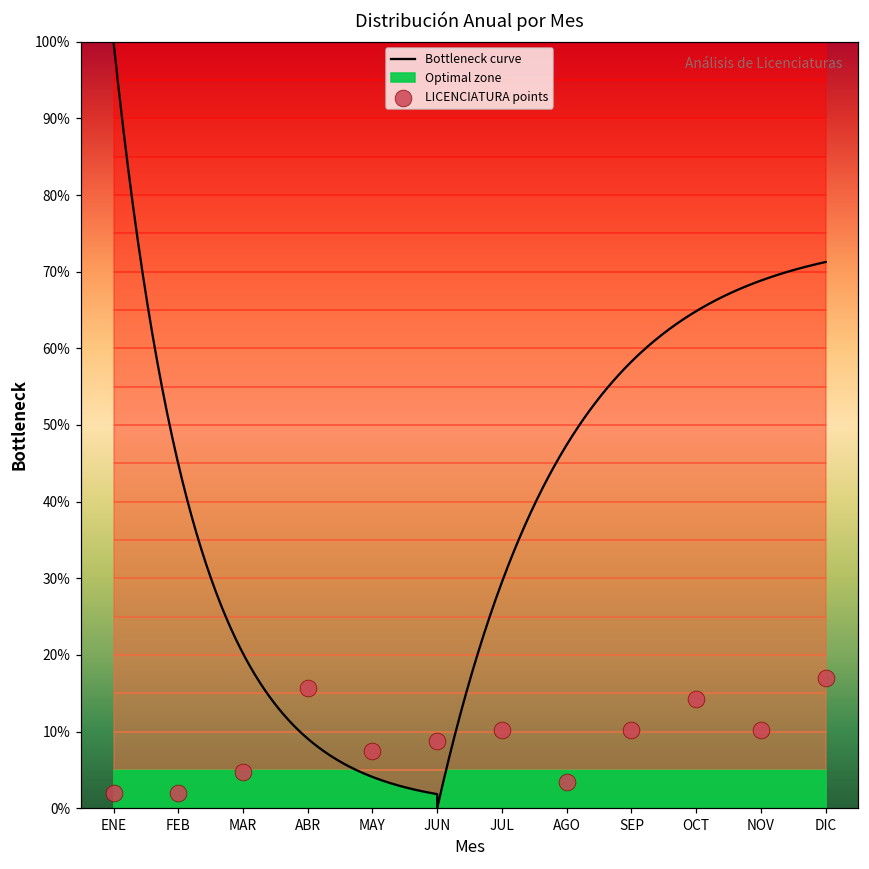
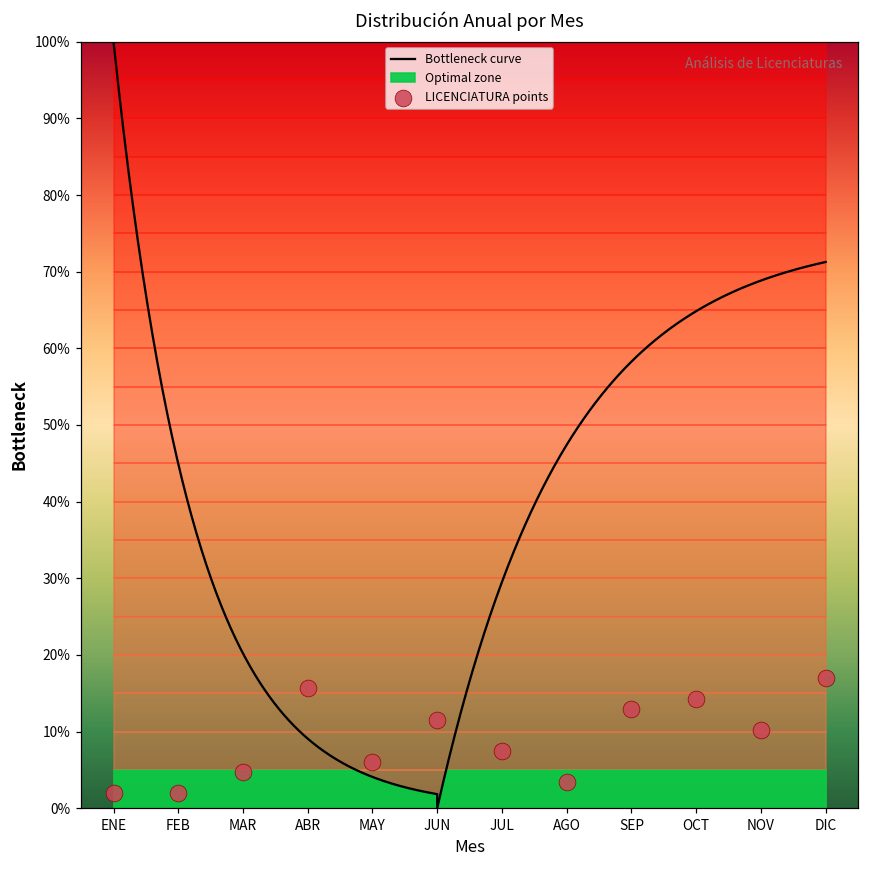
  {
    "LICENCIATURA points": {
-     "MAY": "7%",
-     "JUN": "9%",
-     "JUL": "10%",
-     "SEP": "10%"
+     "MAY": "6%",
+     "JUN": "12%",
+     "JUL": "7%",
+     "SEP": "13%"
    }
  }
